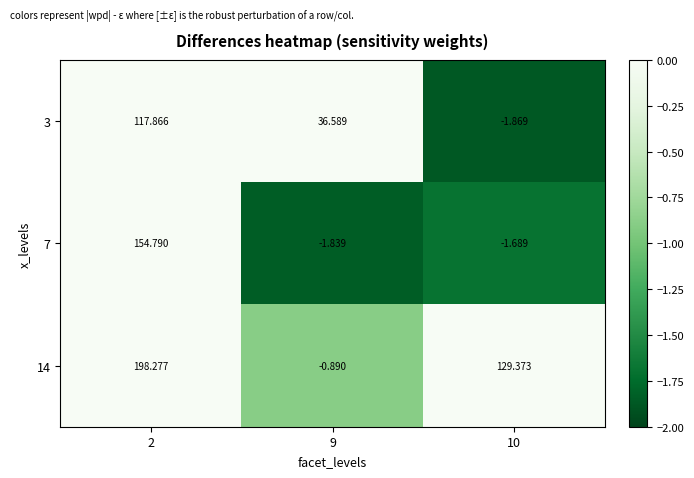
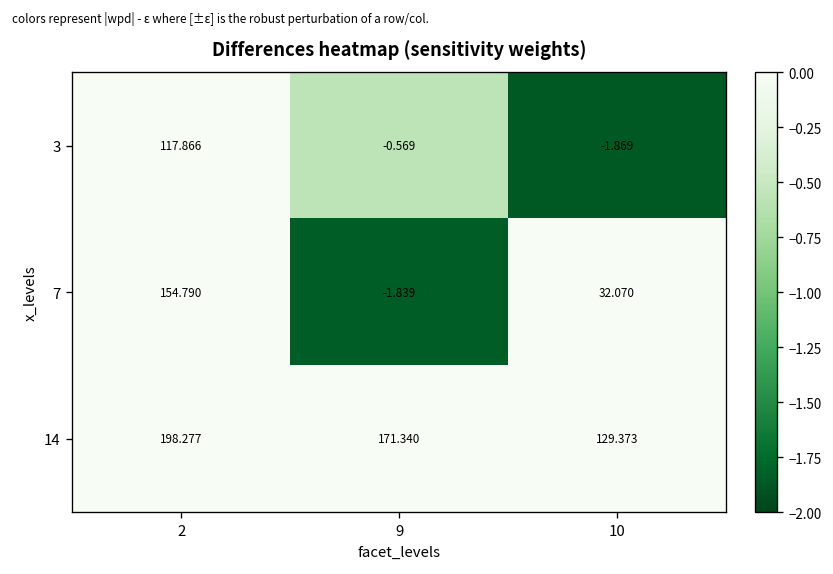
  {
    "3": {
      "2": 117.866,
-     "9": 36.589,
+     "9": -0.569,
      "10": -1.869
    },
    "7": {
      "2": 154.790,
      "9": -1.839,
-     "10": -1.689
+     "10": 32.070
    },
    "14": {
      "2": 198.277,
-     "9": -0.890,
+     "9": 171.340,
      "10": 129.373
    }
  }
